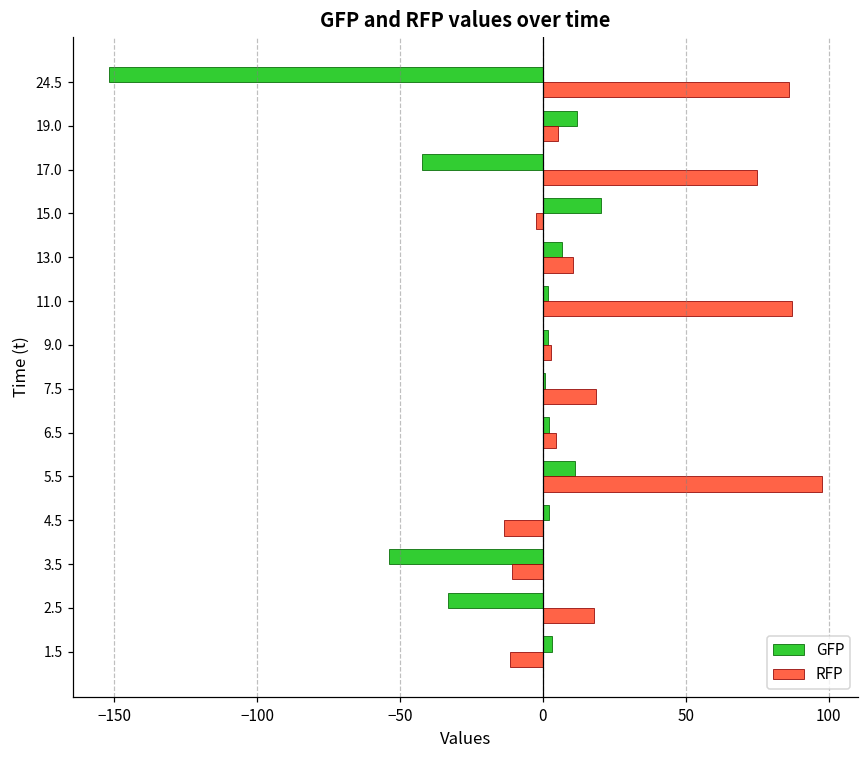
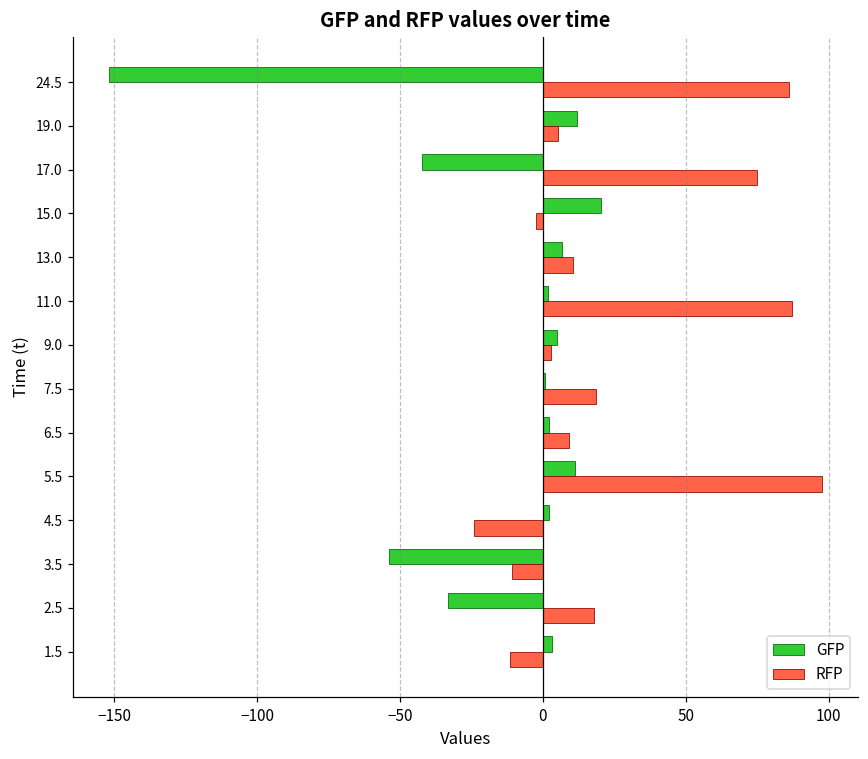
  {
    "GFP": {
      "24.5": -152,
      "19.0": 12,
      "17.0": -42,
      "15.0": 20,
      "13.0": 7,
      "11.0": 2,
-     "9.0": 2,
+     "9.0": 5,
      "6.5": 2,
      "5.5": 11,
      "4.5": 2,
      "3.5": -54,
      "2.5": -33,
      "1.5": 3
    },
    "RFP": {
      "24.5": 86,
      "19.0": 5,
      "17.0": 75,
      "15.0": -3,
      "13.0": 11,
      "11.0": 87,
      "9.0": 3,
      "7.5": 19,
-     "6.5": 5,
+     "6.5": 9,
      "5.5": 98,
-     "4.5": -14,
+     "4.5": -24,
      "3.5": -11,
      "2.5": 18,
      "1.5": -12
    }
  }
